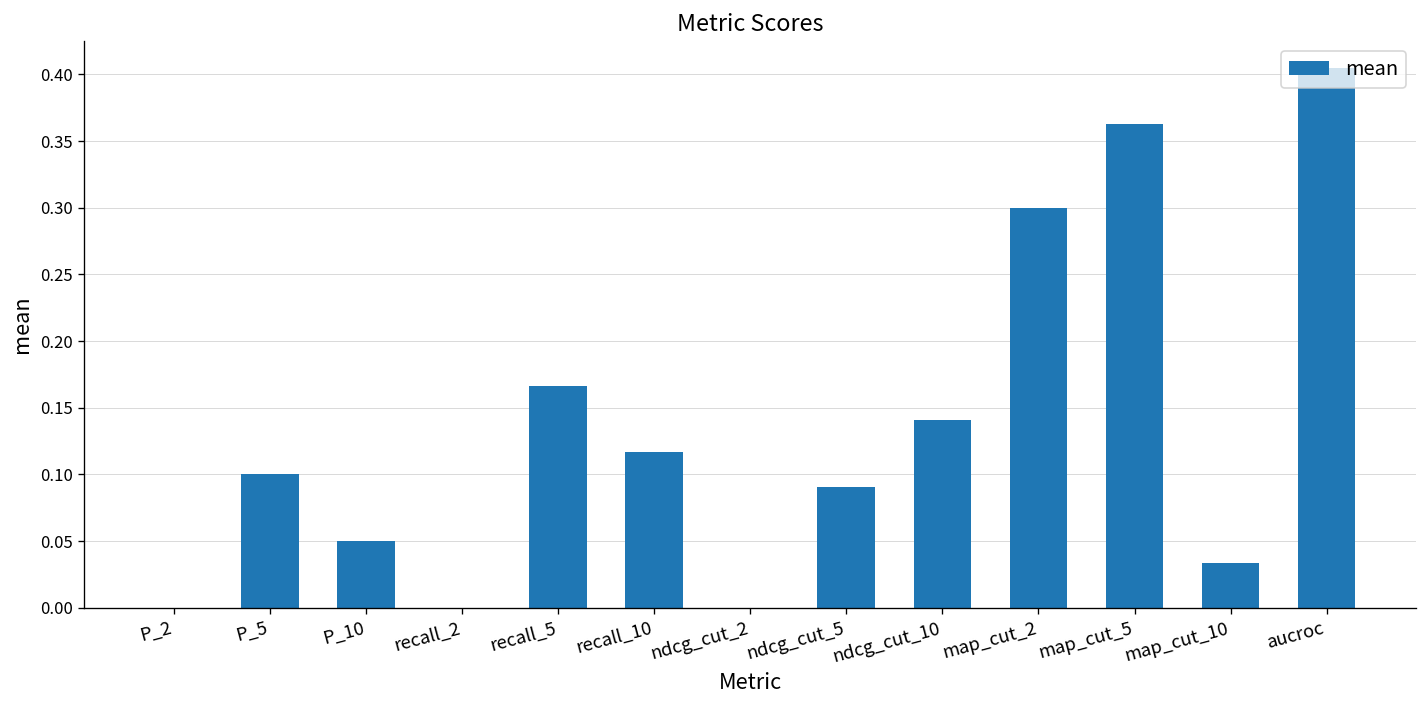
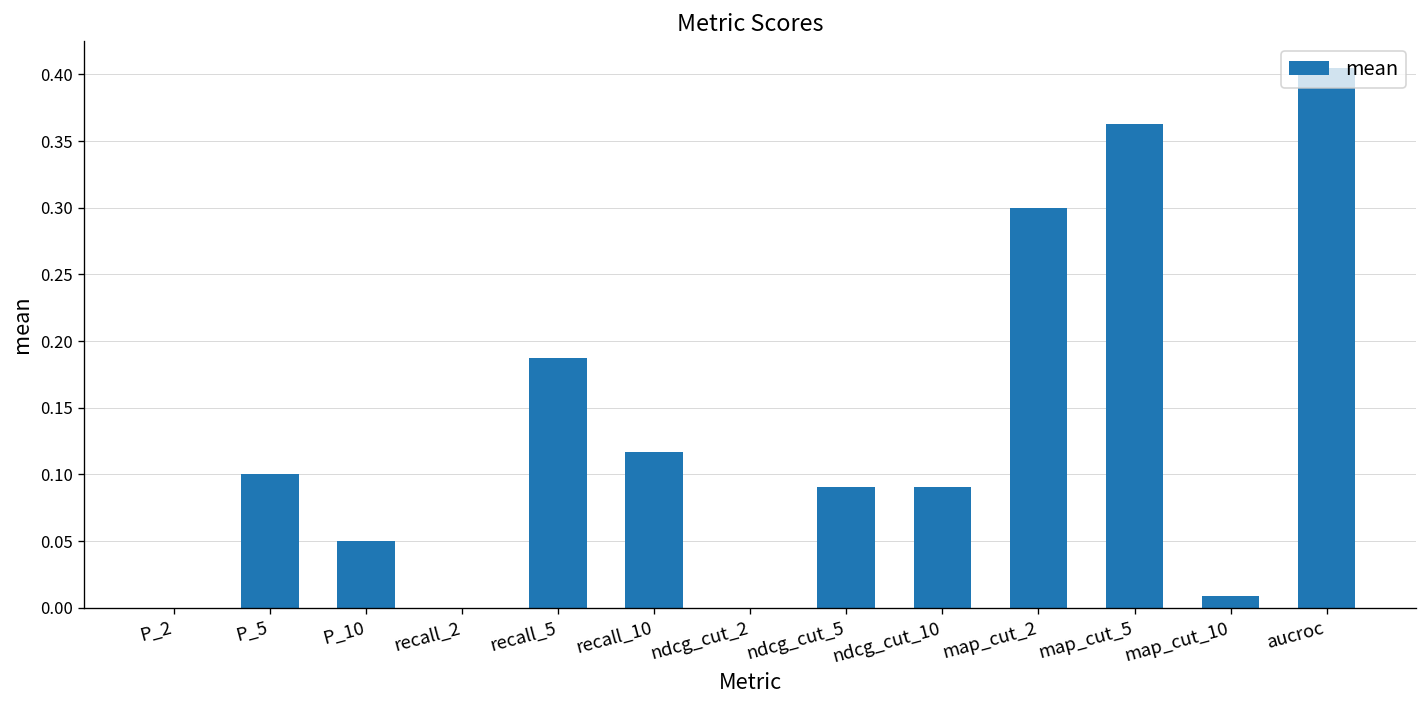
  {
    "P_2": 0.000,
    "P_5": 0.100,
    "P_10": 0.050,
    "recall_2": 0.000,
-   "recall_5": 0.167,
+   "recall_5": 0.187,
    "recall_10": 0.117,
    "ndcg_cut_2": 0.000,
    "ndcg_cut_5": 0.091,
-   "ndcg_cut_10": 0.141,
+   "ndcg_cut_10": 0.091,
    "map_cut_2": 0.300,
    "map_cut_5": 0.362,
-   "map_cut_10": 0.033
+   "map_cut_10": 0.009
  }
